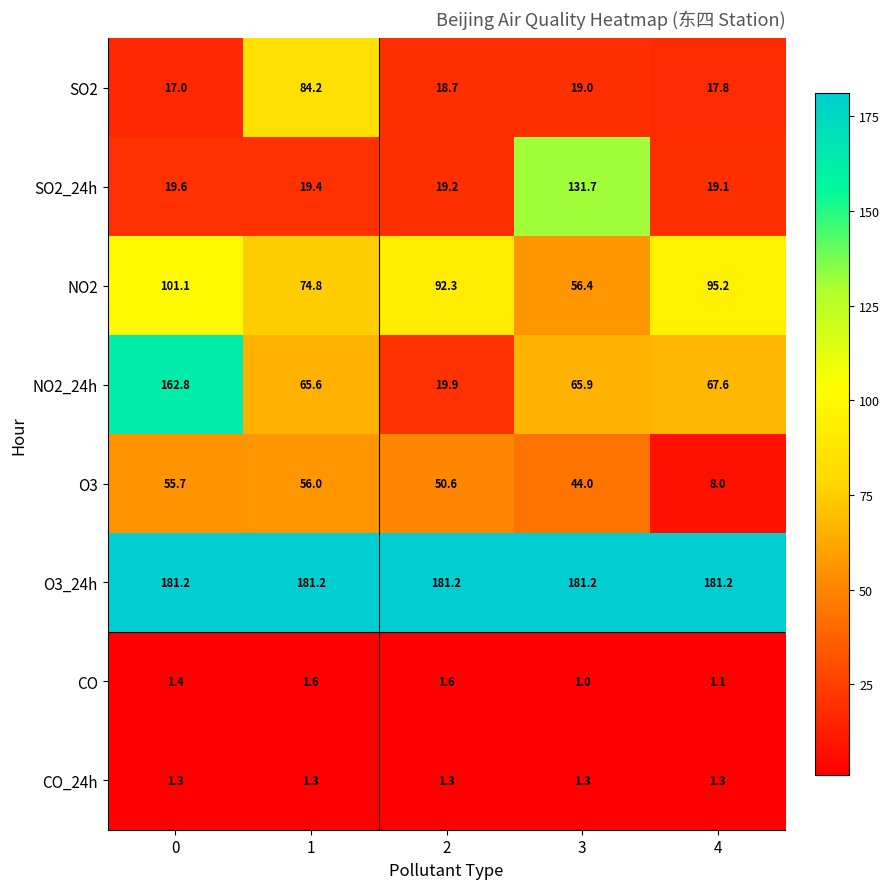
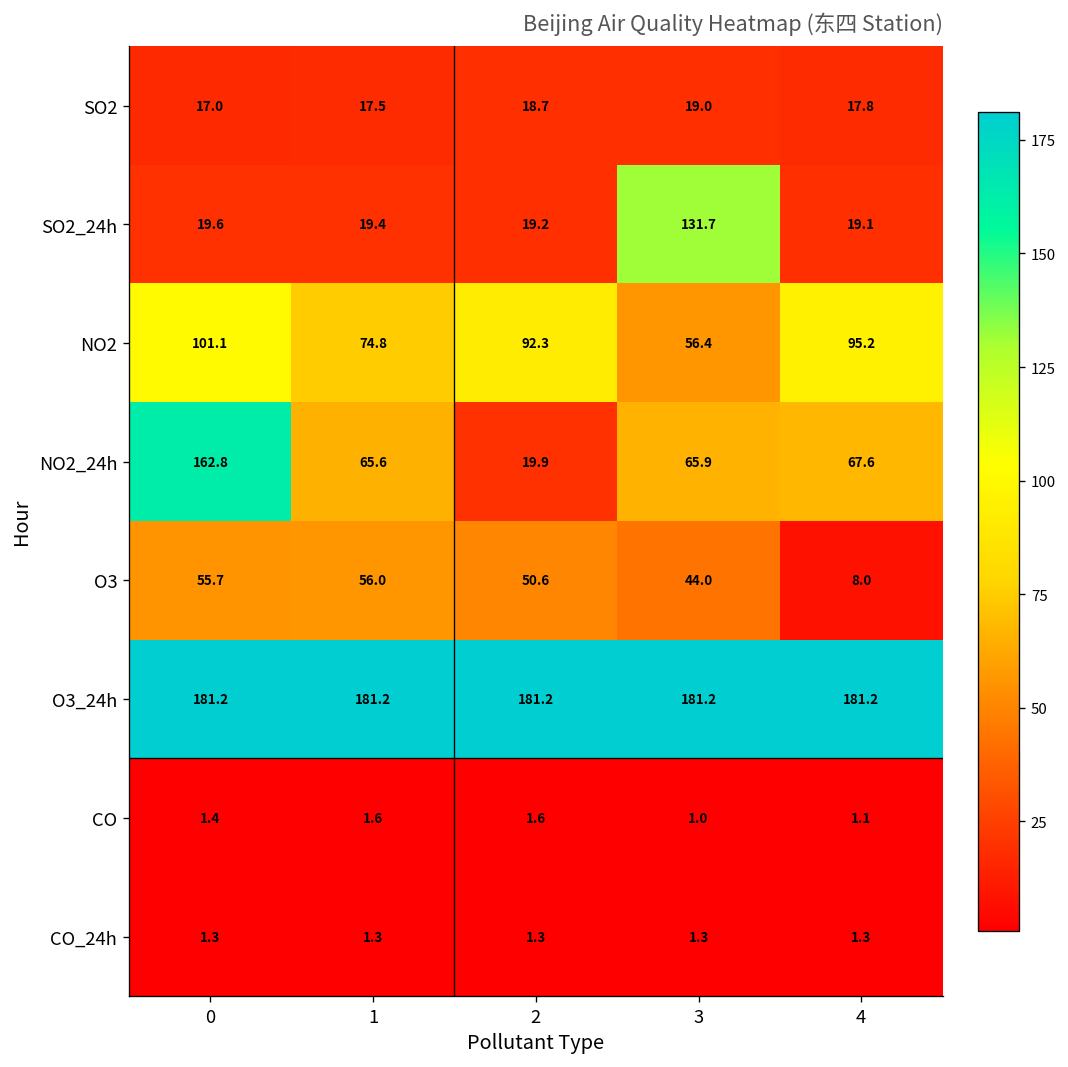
  {
    "SO2": {
      "0": 17.0,
-     "1": 84.2,
+     "1": 17.5,
      "2": 18.7,
      "3": 19.0,
      "4": 17.8
    },
    "SO2_24h": {
      "0": 19.6,
      "1": 19.4,
      "2": 19.2,
      "3": 131.7,
      "4": 19.1
    },
    "NO2": {
      "0": 101.1,
      "1": 74.8,
      "2": 92.3,
      "3": 56.4,
      "4": 95.2
    },
    "NO2_24h": {
      "0": 162.8,
      "1": 65.6,
      "2": 19.9,
      "3": 65.9,
      "4": 67.6
    },
    "O3": {
      "0": 55.7,
      "1": 56.0,
      "2": 50.6,
      "3": 44.0,
      "4": 8.0
    },
    "O3_24h": {
      "0": 181.2,
      "1": 181.2,
      "2": 181.2,
      "3": 181.2,
      "4": 181.2
    },
    "CO": {
      "0": 1.4,
      "1": 1.6,
      "2": 1.6,
      "3": 1.0,
      "4": 1.1
    },
    "CO_24h": {
      "0": 1.3,
      "1": 1.3,
      "2": 1.3,
      "3": 1.3,
      "4": 1.3
    }
  }
